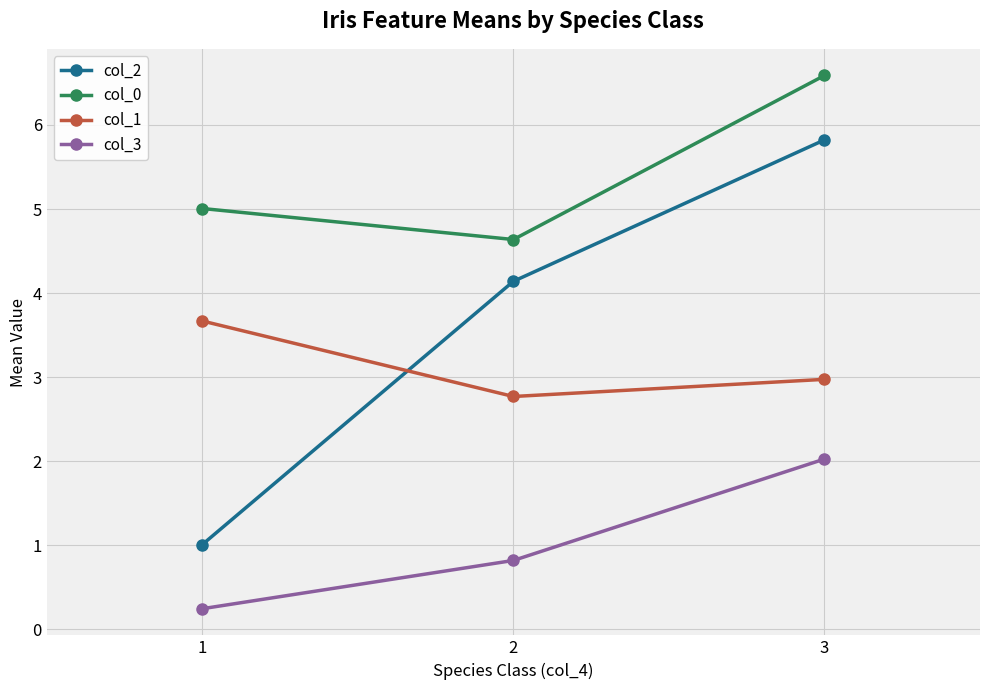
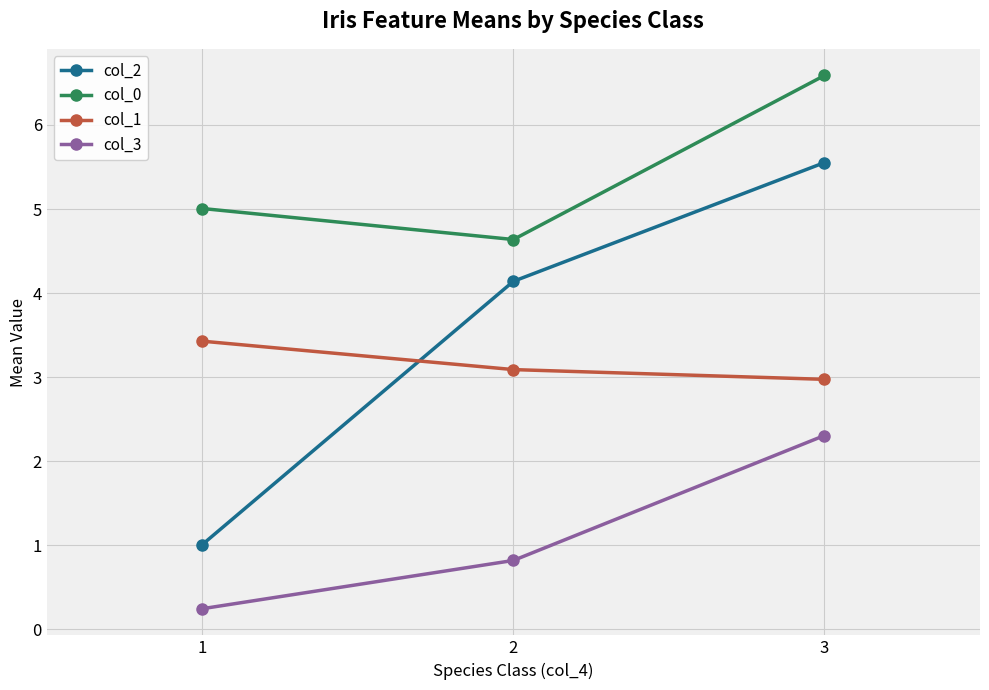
  {
    "col_2": {
      "1": 1.0,
      "2": 4.1,
-     "3": 5.8
+     "3": 5.6
    },
    "col_0": {
      "1": 5.0,
      "2": 4.6,
      "3": 6.6
    },
    "col_1": {
-     "1": 3.7,
-     "2": 2.8,
+     "1": 3.4,
+     "2": 3.1,
      "3": 3.0
    },
    "col_3": {
      "1": 0.2,
      "2": 0.8,
-     "3": 2.0
+     "3": 2.3
    }
  }
